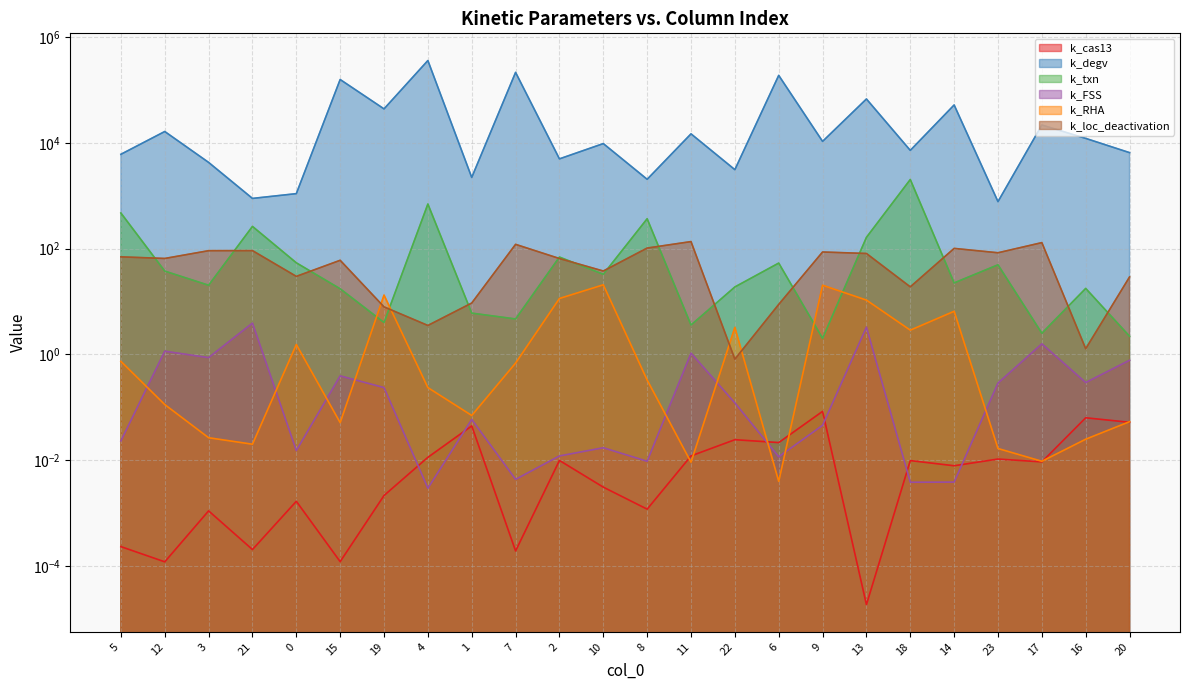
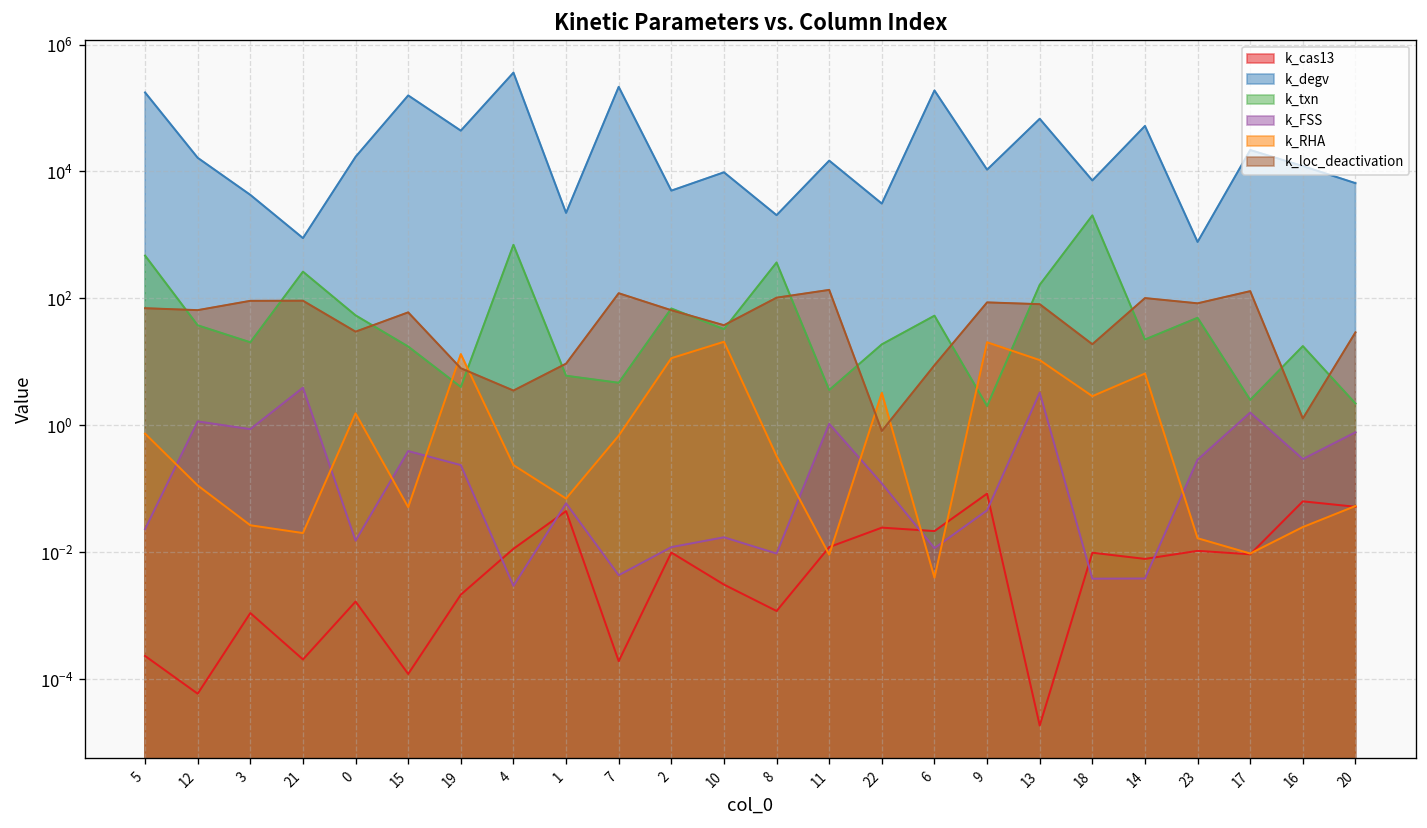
  {
    "k_cas13": {
      "5": 0.0002,
-     "12": 0.00012,
+     "12": 0.00006,
      "3": 0.0011,
      "21": 0.00020,
      "0": 0.0017,
      "15": 0.00012,
      "19": 0.0021,
      "4": 0.011,
      "1": 0.04,
      "7": 0.00019,
      "2": 0.010,
      "10": 0.003,
      "8": 0.0012,
      "11": 0.012,
      "22": 0.02,
      "6": 0.021,
      "9": 0.08,
      "13": 0.00002,
      "18": 0.010,
      "14": 0.008,
      "23": 0.010,
      "16": 0.06
    },
    "k_degv": {
-     "5": 6000,
+     "5": 180000,
      "12": 16000,
      "3": 4000,
      "21": 900,
-     "0": 1100,
+     "0": 17000,
      "15": 160000,
      "19": 40000,
      "4": 400000,
      "1": 2200,
      "7": 220000,
      "2": 5000,
      "10": 10000,
      "8": 2000,
      "11": 15000,
      "22": 3000,
      "6": 190000,
      "9": 11000,
      "13": 70000,
      "18": 7000,
      "14": 50000,
      "23": 800,
      "16": 12000,
      "20": 7000
    },
    "k_txn": {
      "5": 500,
      "12": 40,
      "3": 20,
      "21": 300,
      "0": 50,
      "15": 17,
      "19": 4,
      "4": 700,
      "1": 6,
      "7": 5,
      "10": 30,
      "8": 400,
      "11": 4,
      "22": 19,
      "6": 50,
      "9": 2.0,
      "13": 160,
      "18": 2000,
      "14": 22,
      "23": 50,
      "17": 3,
      "16": 18,
      "20": 2.2
    },
    "k_FSS": {
      "5": 0.02,
      "12": 1.1,
      "3": 0.9,
      "21": 4,
      "0": 0.015,
      "15": 0.4,
      "19": 0.2,
      "4": 0.003,
      "1": 0.06,
      "7": 0.004,
      "2": 0.012,
      "10": 0.017,
      "8": 0.010,
      "11": 1.1,
      "22": 0.12,
      "6": 0.012,
      "9": 0.05,
      "13": 3,
      "18": 0.004,
      "14": 0.004,
      "23": 0.3,
      "17": 1.6,
      "16": 0.3,
      "20": 0.8
    },
    "k_RHA": {
      "5": 0.7,
      "12": 0.11,
      "3": 0.03,
      "21": 0.020,
      "0": 1.5,
      "15": 0.05,
      "19": 13,
      "4": 0.2,
      "1": 0.07,
      "7": 0.7,
      "2": 11,
      "10": 21,
      "8": 0.3,
      "11": 0.009,
      "22": 3,
      "6": 0.004,
      "9": 20,
      "13": 11,
      "18": 3,
      "14": 7,
      "23": 0.017,
      "16": 0.02
    },
    "k_loc_deactivation": {
      "5": 70,
      "12": 70,
      "3": 90,
      "21": 90,
      "0": 30,
      "15": 60,
      "19": 8,
      "4": 4,
      "1": 9,
      "7": 120,
      "10": 40,
      "8": 100,
      "11": 140,
      "22": 0.8,
      "6": 9,
      "9": 90,
      "13": 80,
      "18": 19,
      "14": 100,
      "23": 80,
      "17": 130,
      "16": 1.3,
      "20": 30
    }
  }
